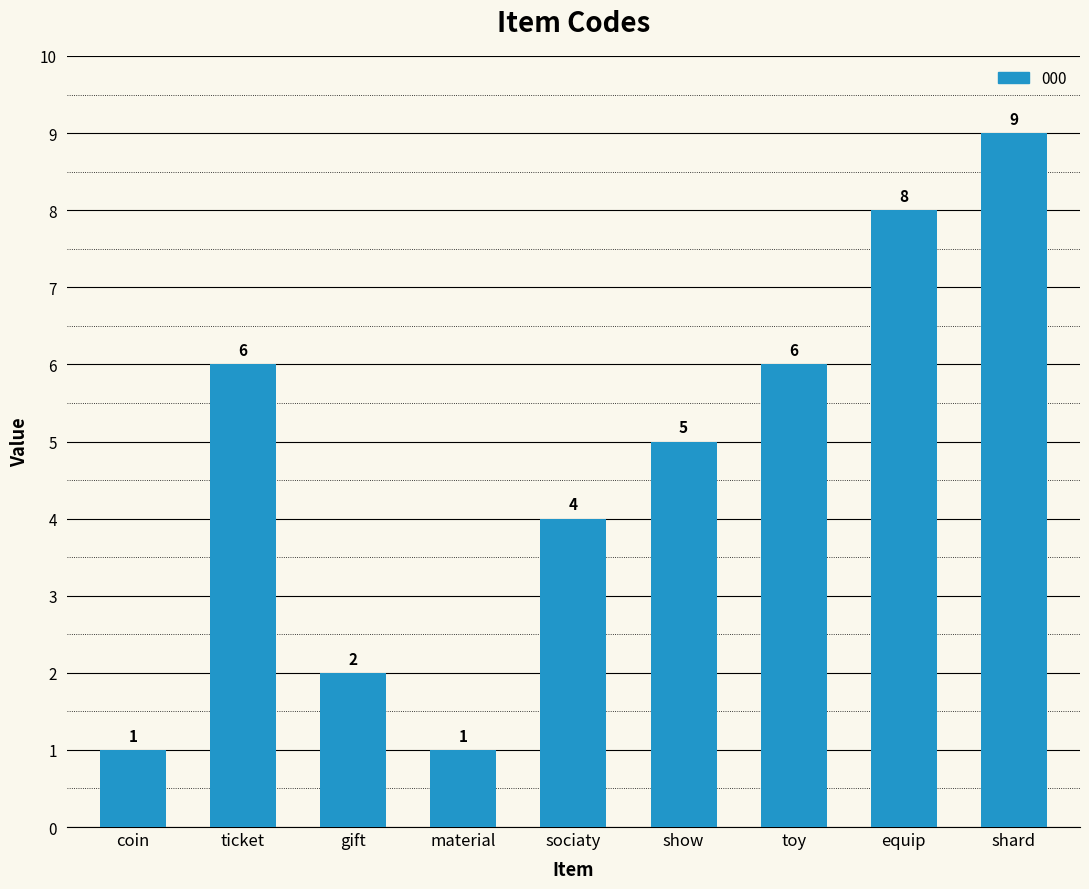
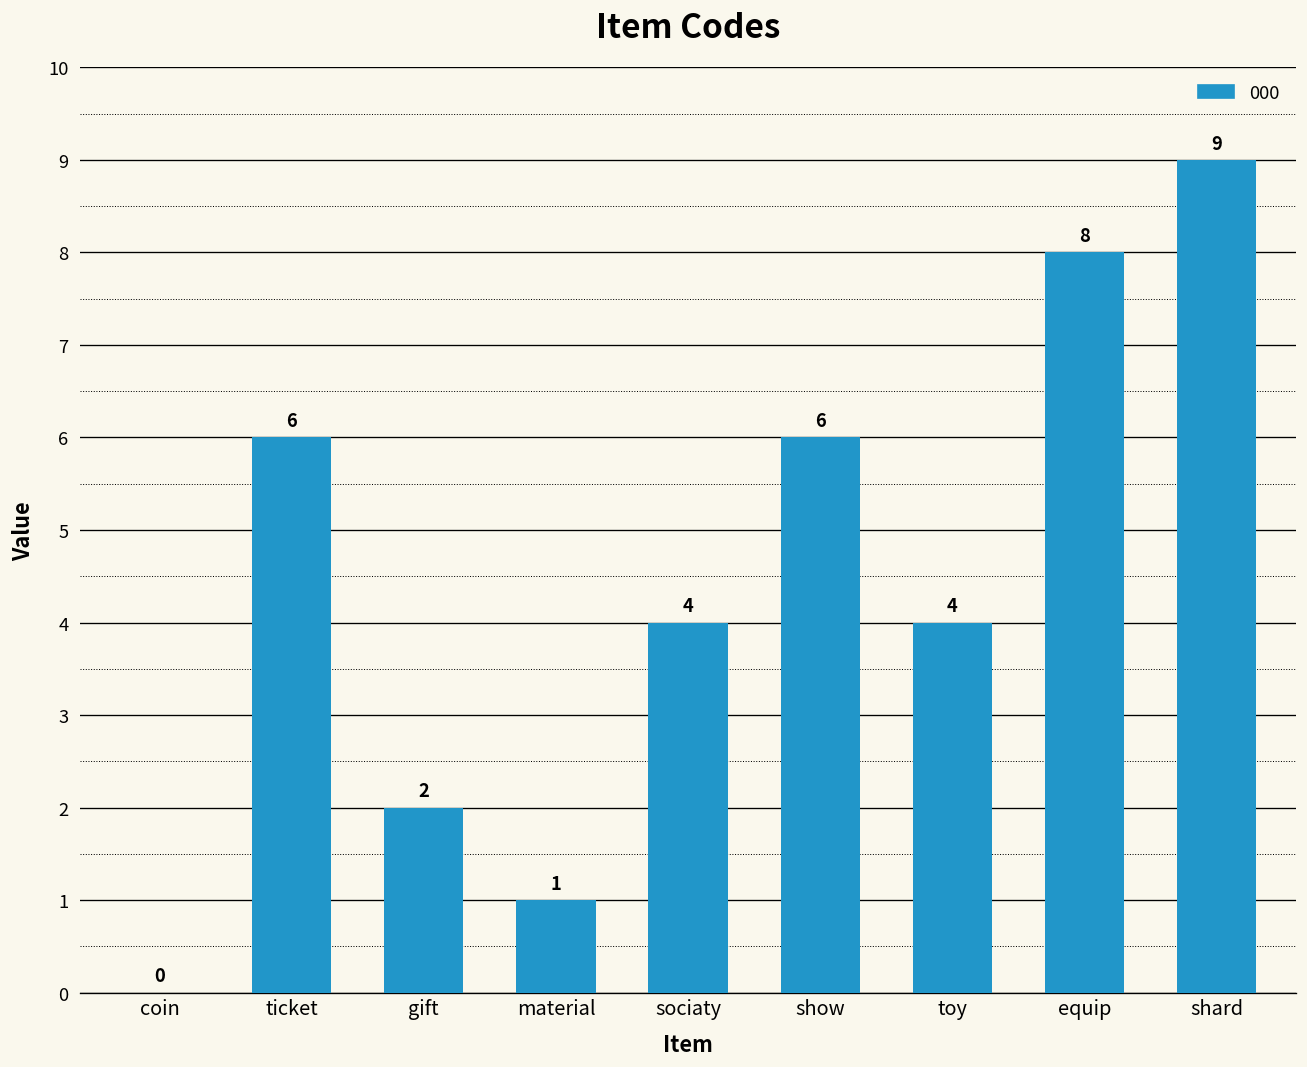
  {
-   "coin": 1,
+   "coin": 0,
    "ticket": 6,
    "gift": 2,
    "material": 1,
    "sociaty": 4,
-   "show": 5,
-   "toy": 6,
+   "show": 6,
+   "toy": 4,
    "equip": 8,
    "shard": 9
  }
